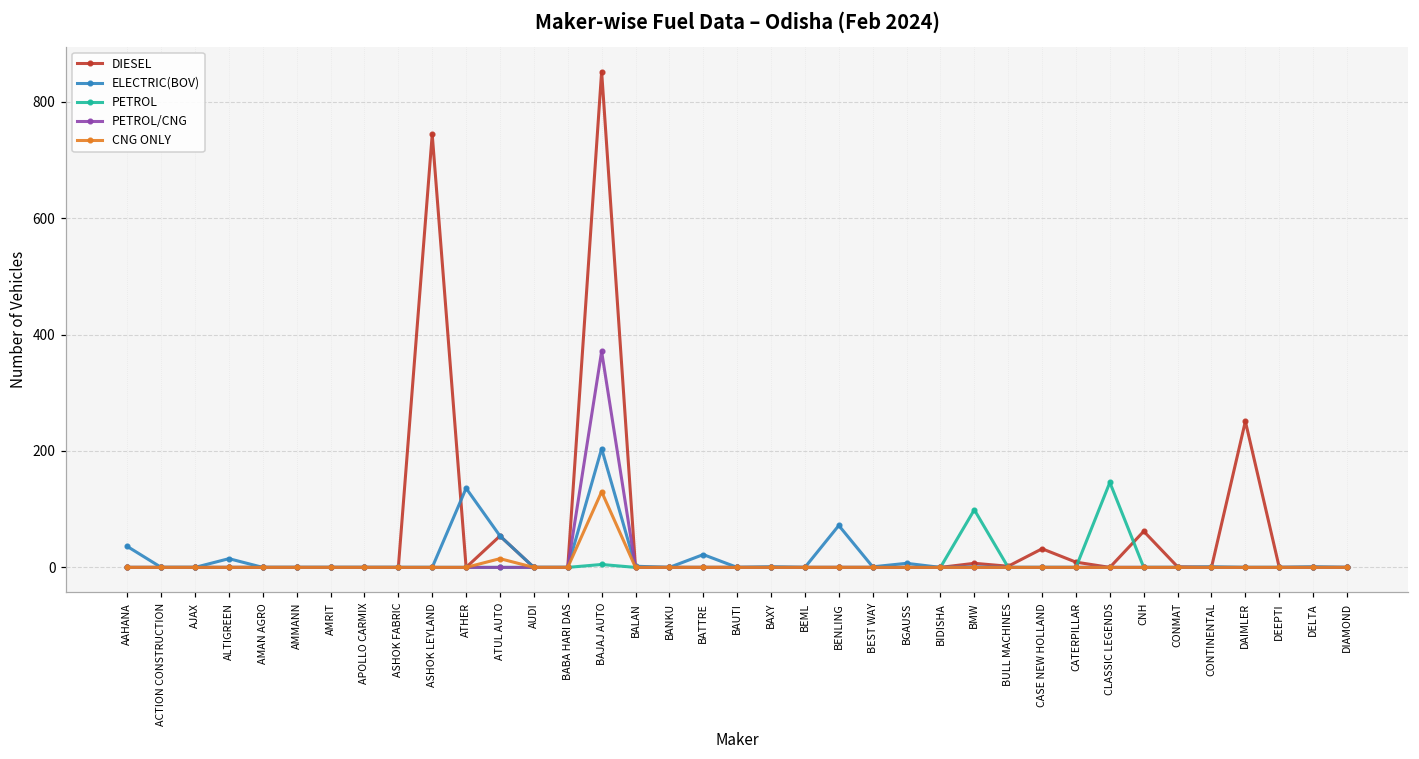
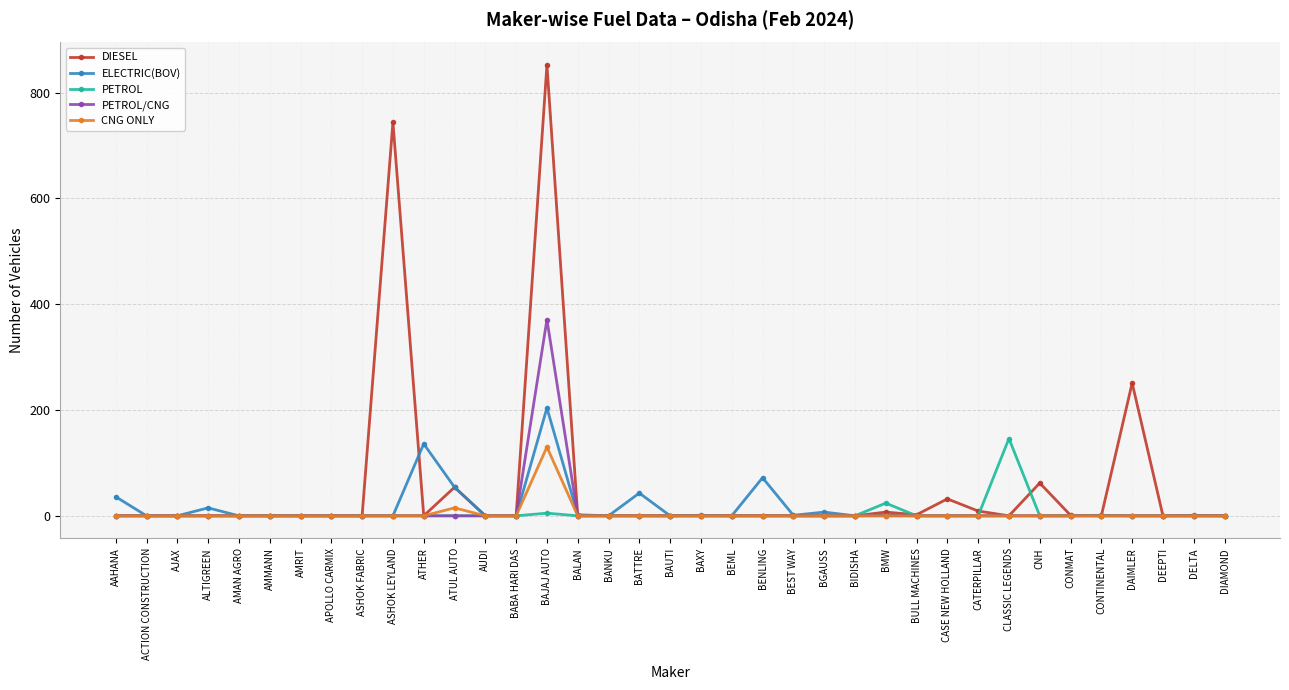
  {
    "DIESEL": {
      "ASHOK LEYLAND": 740,
      "BAJAJ AUTO": 850,
      "BMW": 10,
      "CASE NEW HOLLAND": 30,
      "CATERPILLAR": 10,
      "CNH": 60,
      "DAIMLER": 250
    },
    "ELECTRIC(BOV)": {
      "AAHANA": 40,
      "ALTIGREEN": 20,
      "ATHER": 140,
      "BAJAJ AUTO": 200,
-     "BATTRE": 20,
+     "BATTRE": 40,
      "BENLING": 70,
      "BGAUSS": 10
    },
    "PETROL": {
      "BAJAJ AUTO": 10,
-     "BMW": 100,
+     "BMW": 20,
      "CLASSIC LEGENDS": 150
    },
    "PETROL/CNG": {
      "BAJAJ AUTO": 370
    },
    "CNG ONLY": {
      "ATUL AUTO": 20,
      "BAJAJ AUTO": 130
    }
  }
